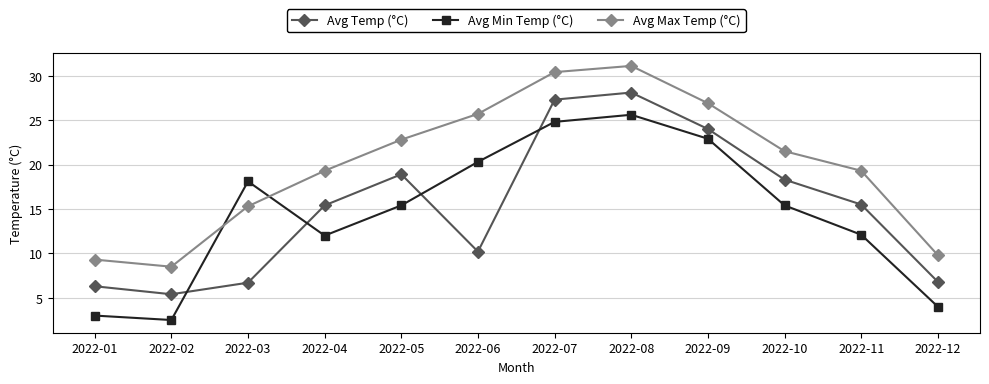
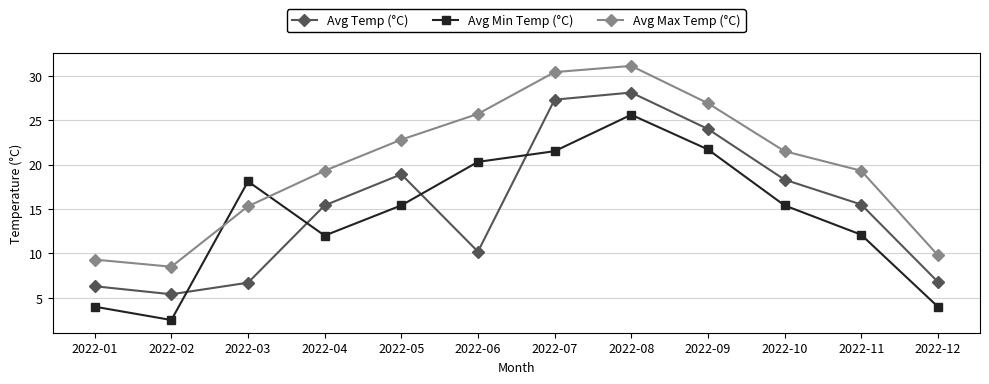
  {
    "Avg Temp (°C)": {
      "2022-01": 6,
      "2022-02": 5,
      "2022-03": 7,
      "2022-04": 15,
      "2022-05": 19,
      "2022-06": 10,
      "2022-07": 27,
      "2022-08": 28,
      "2022-09": 24,
      "2022-10": 18,
      "2022-11": 16,
      "2022-12": 7
    },
    "Avg Min Temp (°C)": {
-     "2022-01": 3,
+     "2022-01": 4,
      "2022-02": 3,
      "2022-03": 18,
      "2022-04": 12,
      "2022-05": 15,
      "2022-06": 20,
-     "2022-07": 25,
+     "2022-07": 22,
      "2022-08": 26,
-     "2022-09": 23,
+     "2022-09": 22,
      "2022-10": 15,
      "2022-11": 12,
      "2022-12": 4
    },
    "Avg Max Temp (°C)": {
      "2022-01": 9,
      "2022-02": 9,
      "2022-03": 15,
      "2022-04": 19,
      "2022-05": 23,
      "2022-06": 26,
      "2022-07": 30,
      "2022-08": 31,
      "2022-09": 27,
      "2022-10": 22,
      "2022-11": 19,
      "2022-12": 10
    }
  }
